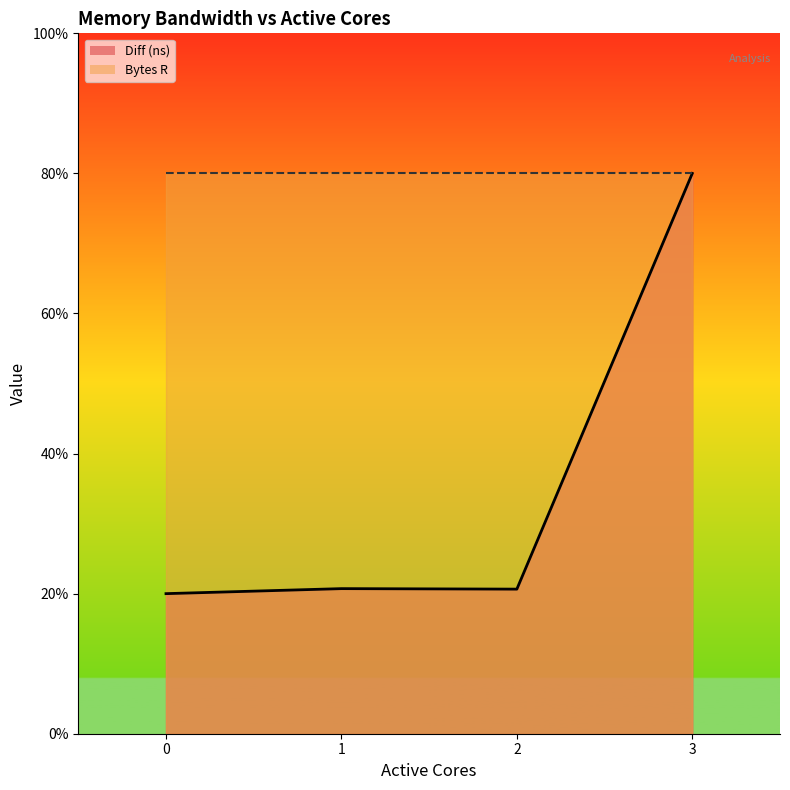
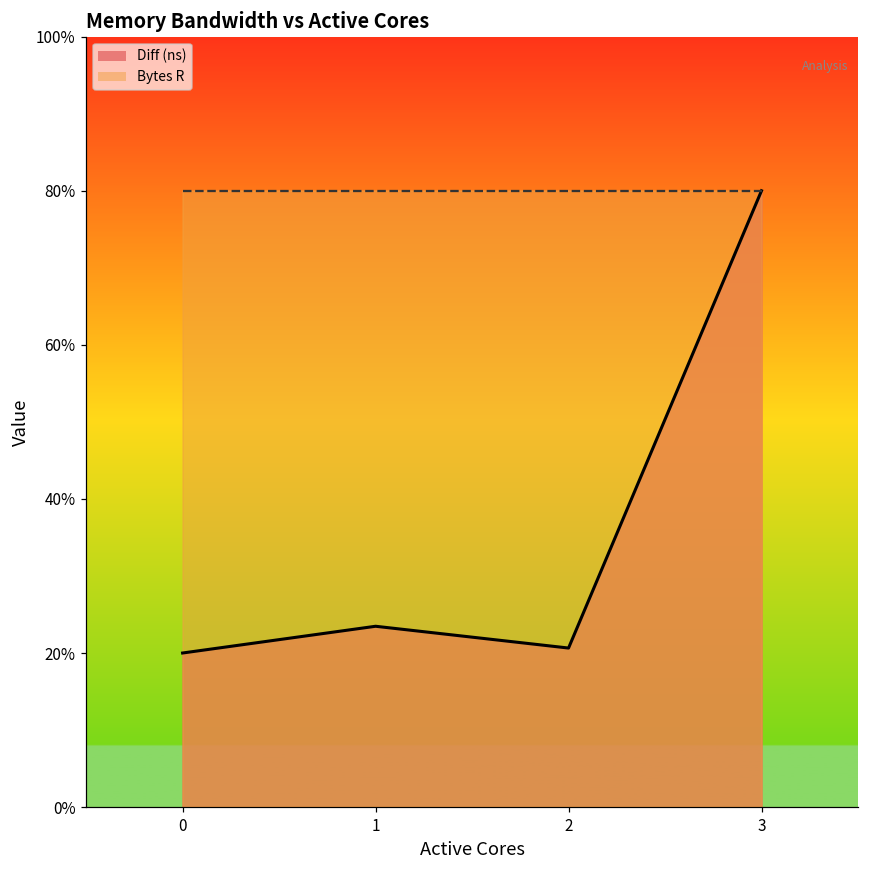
  {
    "Diff (ns)": {
      "0": "20%",
-     "1": "21%",
+     "1": "23%",
      "2": "21%"
    },
    "Bytes R": {
      "0": "80%",
      "1": "80%",
      "2": "80%"
    }
  }
